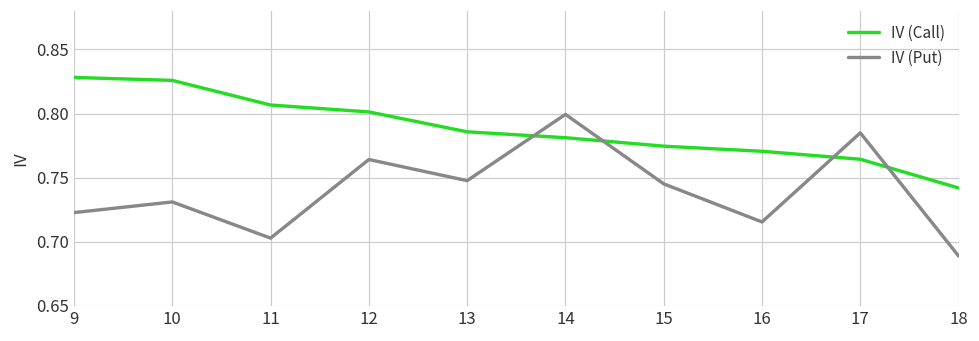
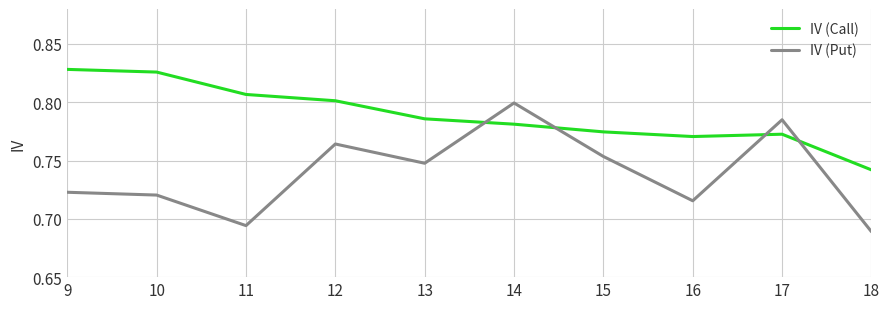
  {
    "IV (Call)": {
      "9": 0.828,
      "10": 0.826,
      "11": 0.807,
      "12": 0.801,
      "13": 0.786,
      "14": 0.781,
      "15": 0.775,
      "16": 0.771,
-     "17": 0.764,
+     "17": 0.773,
      "18": 0.742
    },
    "IV (Put)": {
      "9": 0.723,
-     "10": 0.731,
-     "11": 0.703,
+     "10": 0.720,
+     "11": 0.694,
      "12": 0.764,
      "13": 0.748,
      "14": 0.799,
-     "15": 0.745,
+     "15": 0.754,
      "16": 0.716,
      "17": 0.785,
      "18": 0.689
    }
  }
